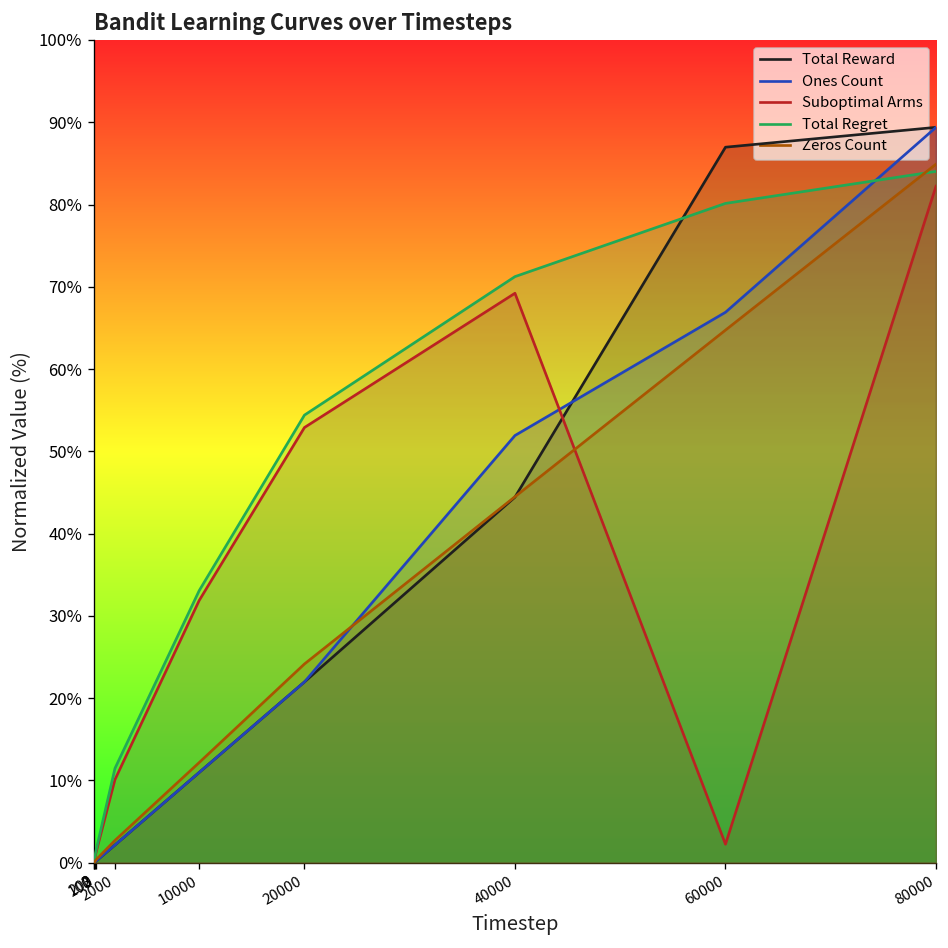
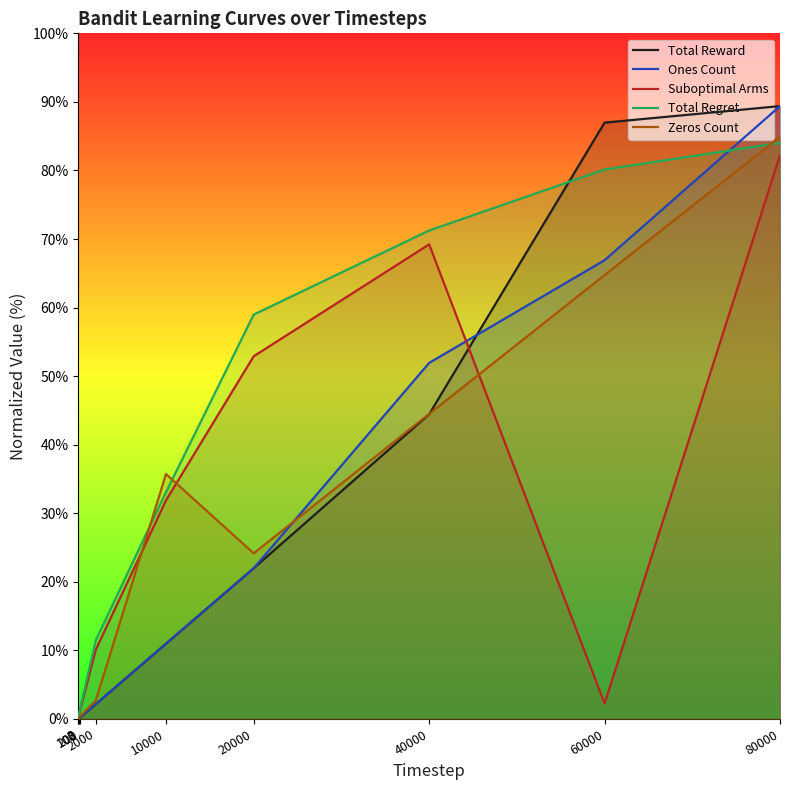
  {
    "Total Reward": {
      "60000": "87%"
    },
    "Ones Count": {
      "40000": "52%",
      "60000": "67%"
    },
    "Suboptimal Arms": {
      "2000": "10%",
      "10000": "32%",
      "20000": "53%",
      "40000": "69%",
      "60000": "2%",
      "80000": "82%"
    },
    "Total Regret": {
      "2000": "11%",
      "10000": "33%",
-     "20000": "54%",
+     "20000": "59%",
      "40000": "71%",
      "60000": "80%",
      "80000": "84%"
    },
    "Zeros Count": {
      "2000": "3%",
-     "10000": "12%",
+     "10000": "36%",
      "20000": "24%",
      "60000": "65%",
      "80000": "85%"
    }
  }
